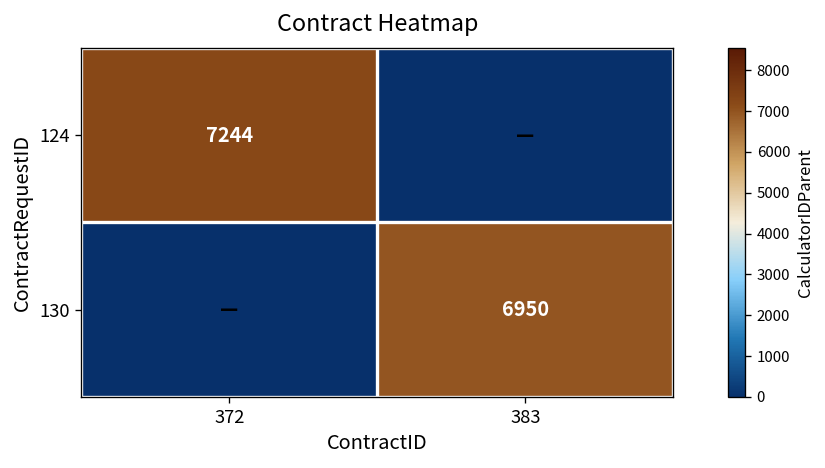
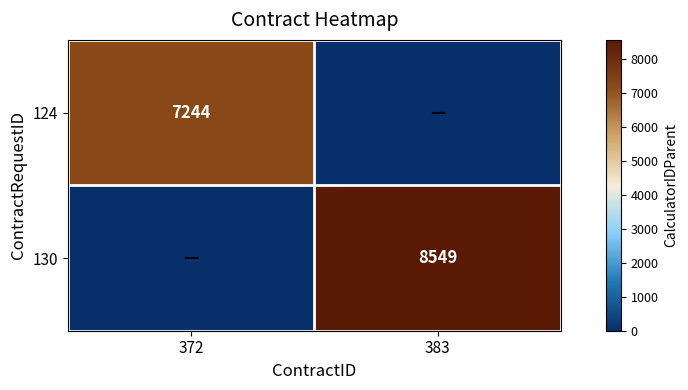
  {
    "124": {
      "372": 7244
    },
    "130": {
-     "383": 6950
+     "383": 8549
    }
  }
